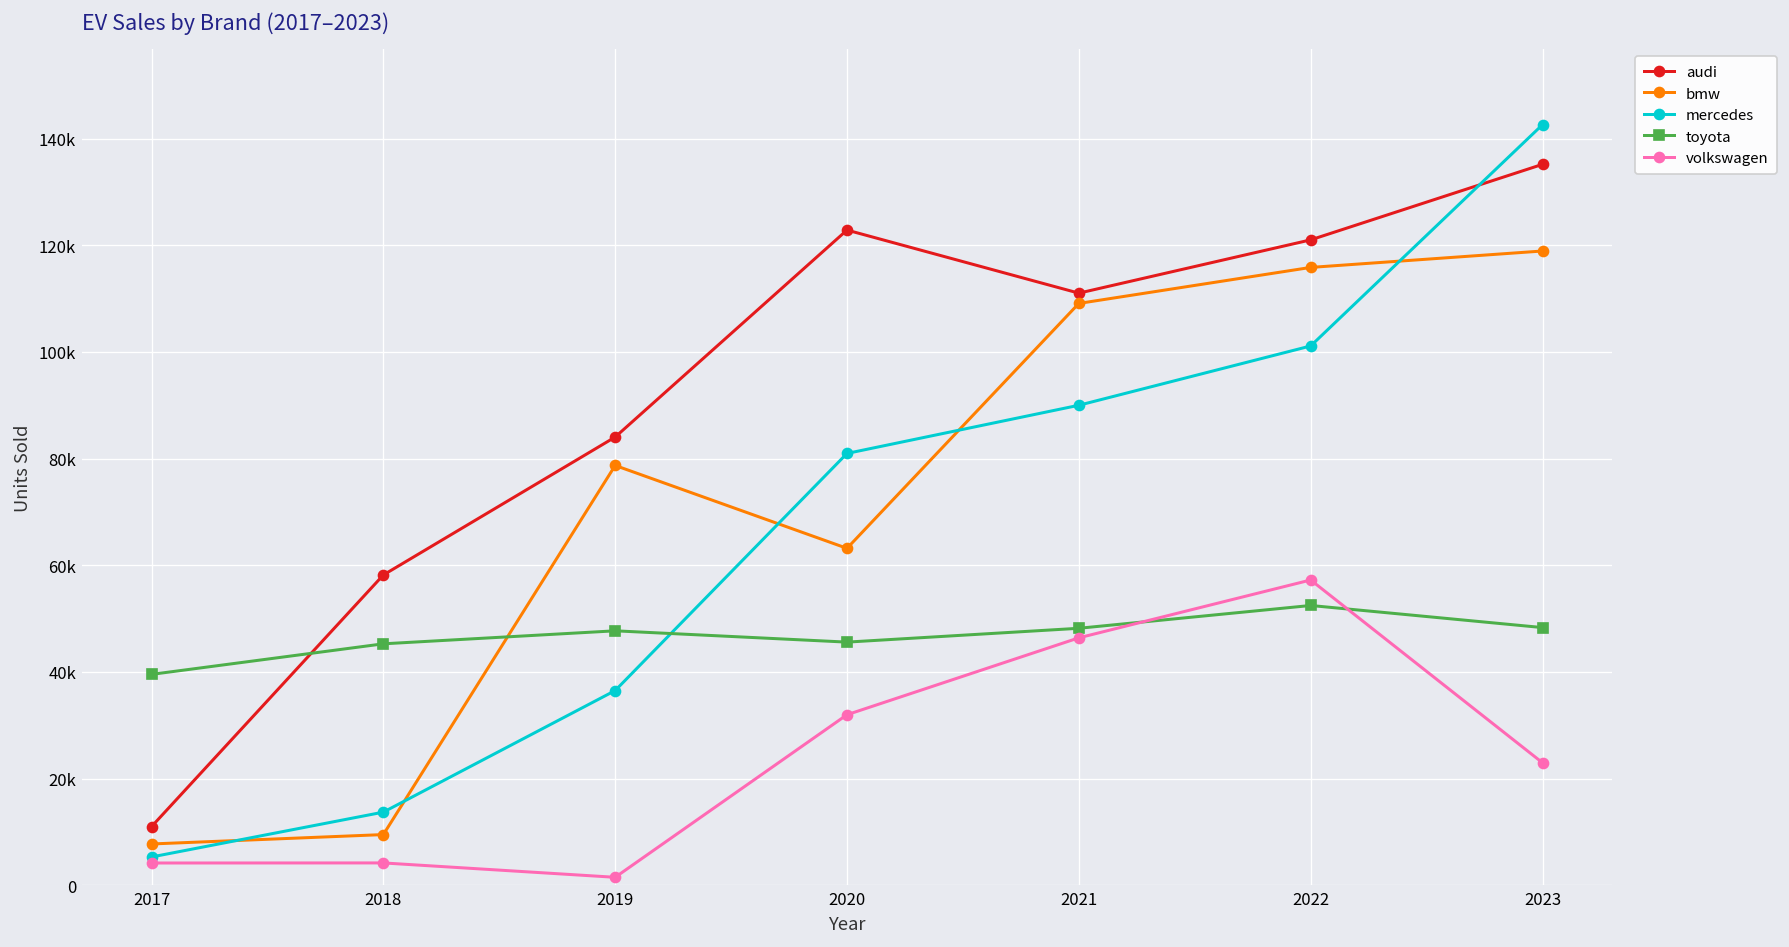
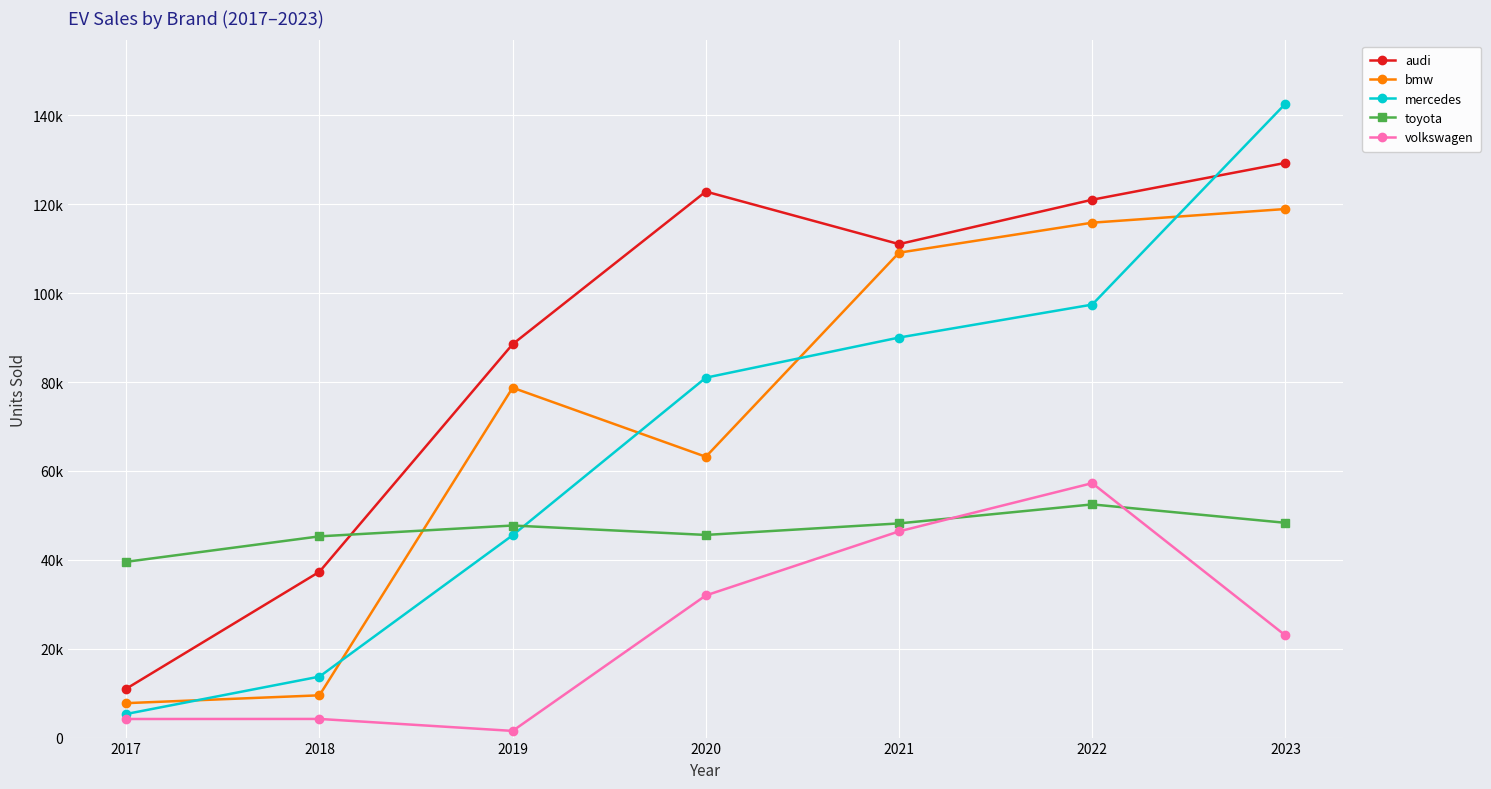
  {
    "audi": {
      "2017": 11000,
-     "2018": 58000,
-     "2019": 84000,
+     "2018": 37000,
+     "2019": 89000,
      "2020": 123000,
      "2021": 111000,
      "2022": 121000,
-     "2023": 135000
+     "2023": 129000
    },
    "bmw": {
      "2017": 8000,
      "2018": 10000,
      "2019": 79000,
      "2020": 63000,
      "2021": 109000,
      "2022": 116000,
      "2023": 119000
    },
    "mercedes": {
      "2017": 5000,
      "2018": 14000,
-     "2019": 37000,
+     "2019": 46000,
      "2020": 81000,
      "2021": 90000,
-     "2022": 101000,
+     "2022": 97000,
      "2023": 143000
    },
    "toyota": {
      "2017": 40000,
      "2018": 45000,
      "2019": 48000,
      "2020": 46000,
      "2021": 48000,
      "2022": 52000,
      "2023": 48000
    },
    "volkswagen": {
      "2017": 4000,
      "2018": 4000,
      "2019": 2000,
      "2020": 32000,
      "2021": 46000,
      "2022": 57000,
      "2023": 23000
    }
  }
